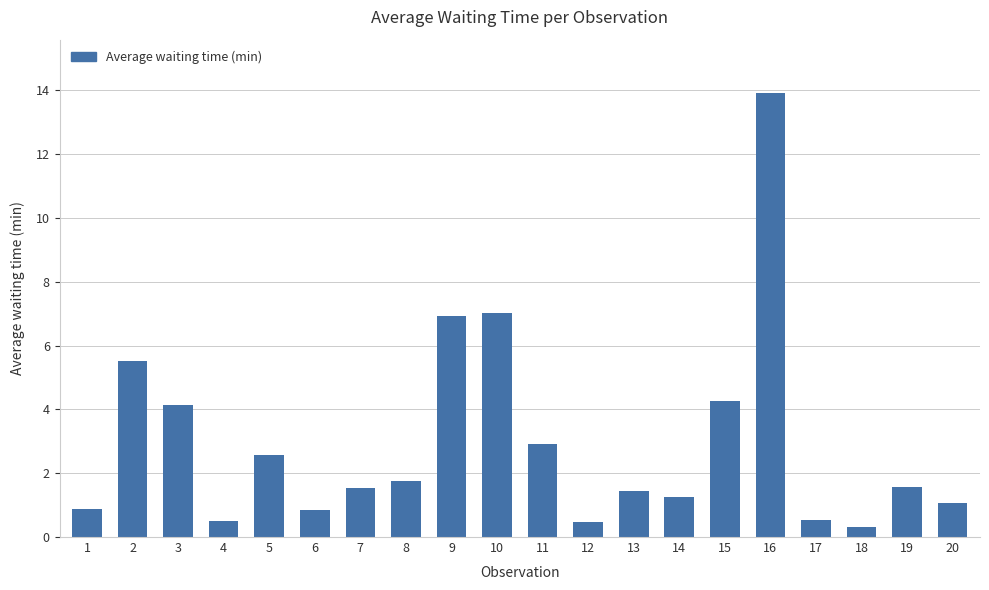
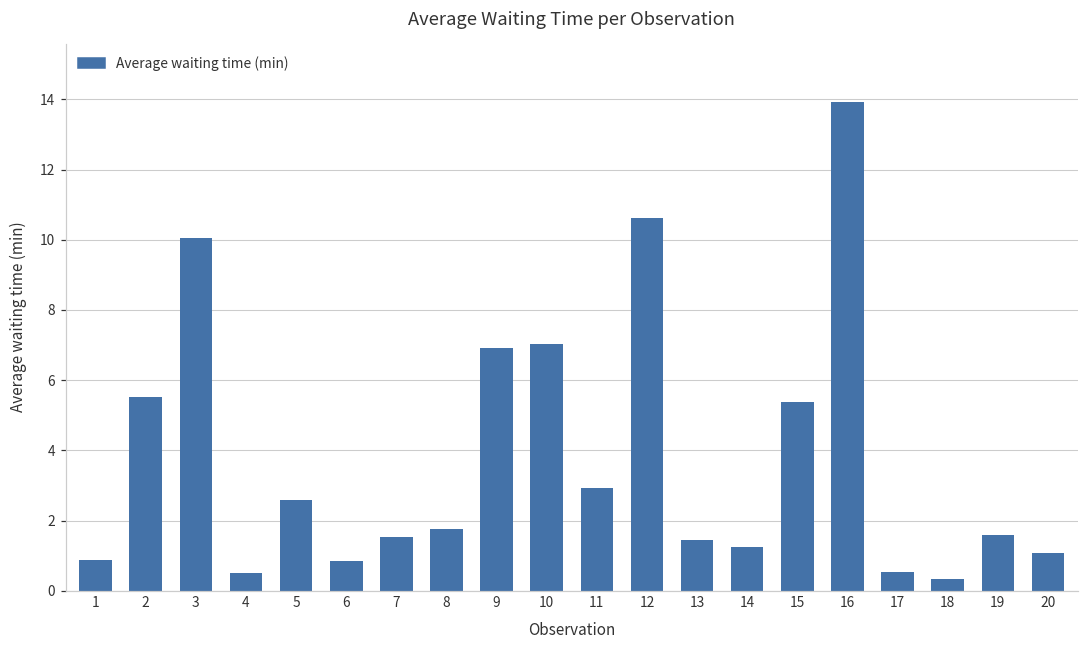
  {
    "1": 0.9,
    "2": 5.5,
-   "3": 4.1,
+   "3": 10.1,
    "4": 0.5,
    "5": 2.6,
    "6": 0.9,
    "7": 1.5,
    "8": 1.8,
    "9": 6.9,
    "10": 7.0,
    "11": 2.9,
-   "12": 0.5,
+   "12": 10.6,
    "13": 1.4,
    "14": 1.2,
-   "15": 4.3,
+   "15": 5.4,
    "16": 13.9,
    "17": 0.5,
    "18": 0.3,
    "19": 1.6,
    "20": 1.1
  }
